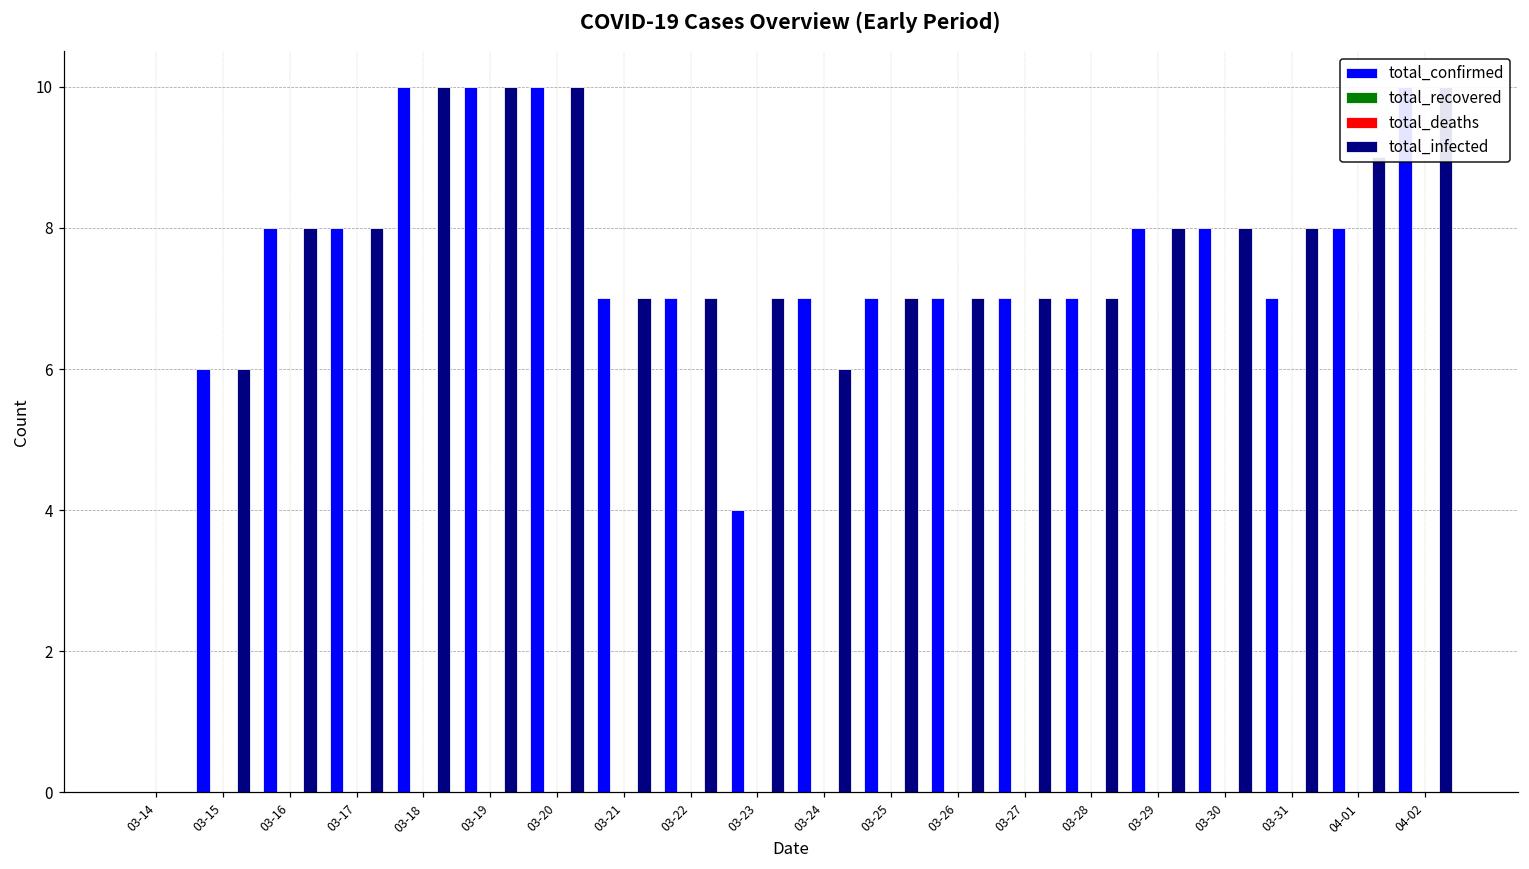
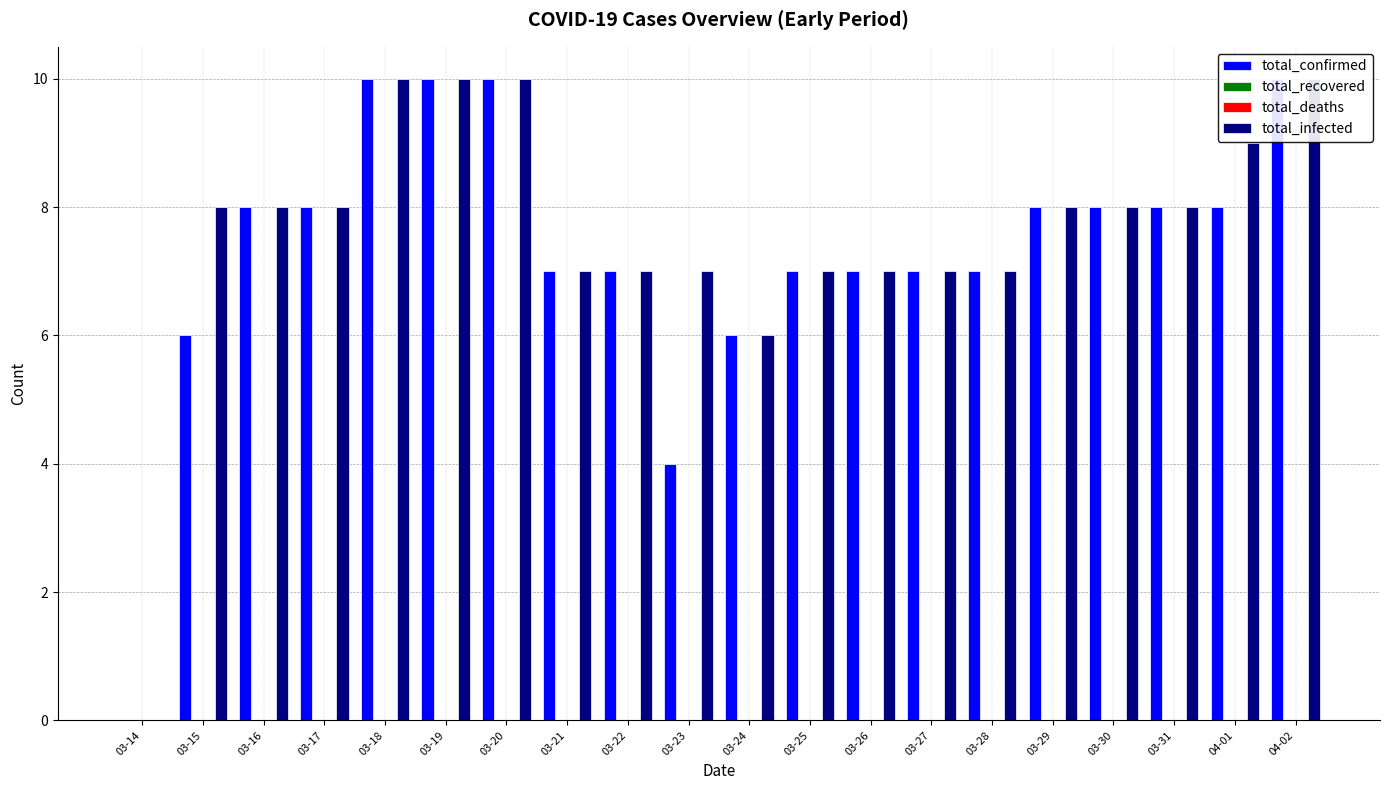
  {
    "total_confirmed": {
      "03-14": 0,
      "03-15": 6,
      "03-16": 8,
      "03-17": 8,
      "03-18": 10,
      "03-19": 10,
      "03-20": 10,
      "03-21": 7,
      "03-22": 7,
      "03-23": 4,
-     "03-24": 7,
+     "03-24": 6,
      "03-25": 7,
      "03-26": 7,
      "03-27": 7,
      "03-28": 7,
      "03-29": 8,
      "03-30": 8,
-     "03-31": 7,
+     "03-31": 8,
      "04-01": 8
    },
    "total_recovered": {
      "03-14": 0,
      "03-15": 0,
      "03-16": 0,
      "03-17": 0,
      "03-18": 0,
      "03-19": 0,
      "03-20": 0,
      "03-21": 0,
      "03-22": 0,
      "03-23": 0,
      "03-24": 0,
      "03-25": 0,
      "03-26": 0,
      "03-27": 0,
      "03-28": 0,
      "03-29": 0,
      "03-30": 0,
      "03-31": 0,
      "04-01": 0,
      "04-02": 0
    },
    "total_deaths": {
      "03-14": 0,
      "03-15": 0,
      "03-16": 0,
      "03-17": 0,
      "03-18": 0,
      "03-19": 0,
      "03-20": 0,
      "03-21": 0,
      "03-22": 0,
      "03-23": 0,
      "03-24": 0,
      "03-25": 0,
      "03-26": 0,
      "03-27": 0,
      "03-28": 0,
      "03-29": 0,
      "03-30": 0,
      "03-31": 0,
      "04-01": 0,
      "04-02": 0
    },
    "total_infected": {
      "03-14": 0,
-     "03-15": 6,
+     "03-15": 8,
      "03-16": 8,
      "03-17": 8,
      "03-18": 10,
      "03-19": 10,
      "03-20": 10,
      "03-21": 7,
      "03-22": 7,
      "03-23": 7,
      "03-24": 6,
      "03-25": 7,
      "03-26": 7,
      "03-27": 7,
      "03-28": 7,
      "03-29": 8,
      "03-30": 8,
      "03-31": 8,
      "04-01": 9
    }
  }
